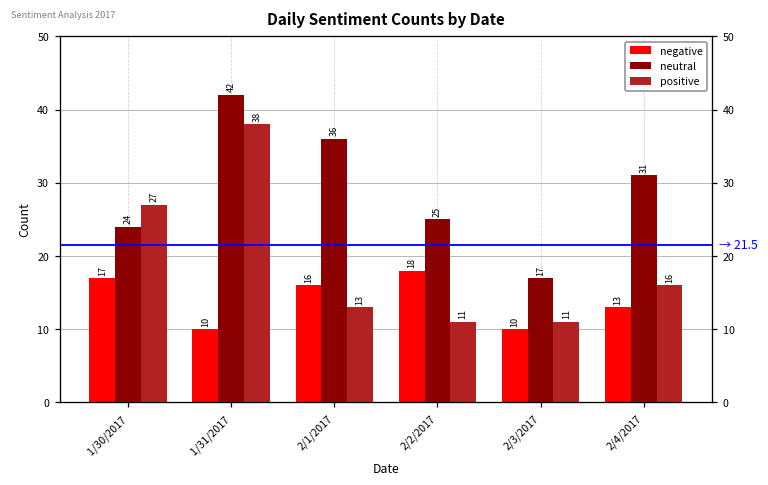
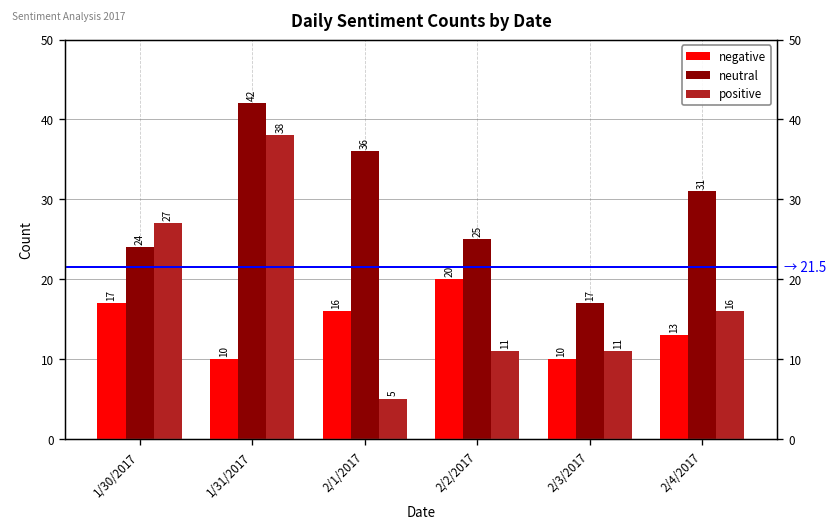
  {
    "negative": {
      "1/30/2017": 17,
      "1/31/2017": 10,
      "2/1/2017": 16,
-     "2/2/2017": 18,
+     "2/2/2017": 20,
      "2/3/2017": 10,
      "2/4/2017": 13
    },
    "neutral": {
      "1/30/2017": 24,
      "1/31/2017": 42,
      "2/1/2017": 36,
      "2/2/2017": 25,
      "2/3/2017": 17,
      "2/4/2017": 31
    },
    "positive": {
      "1/30/2017": 27,
      "1/31/2017": 38,
-     "2/1/2017": 13,
+     "2/1/2017": 5,
      "2/2/2017": 11,
      "2/3/2017": 11,
      "2/4/2017": 16
    }
  }
